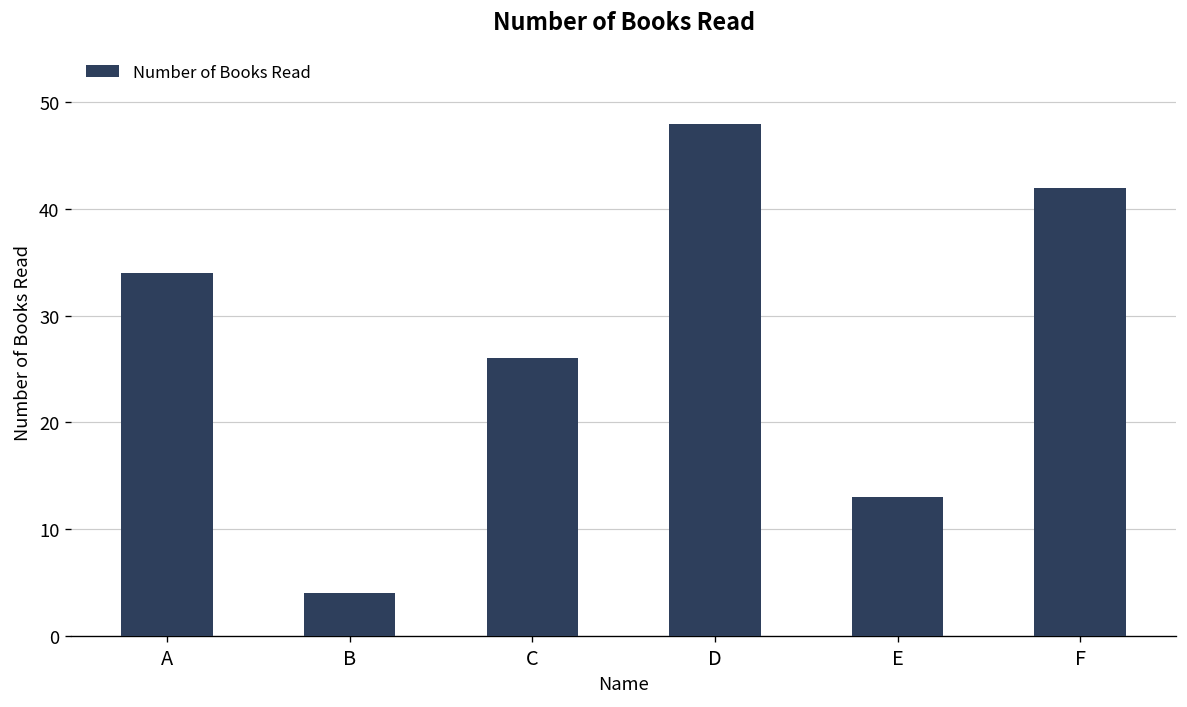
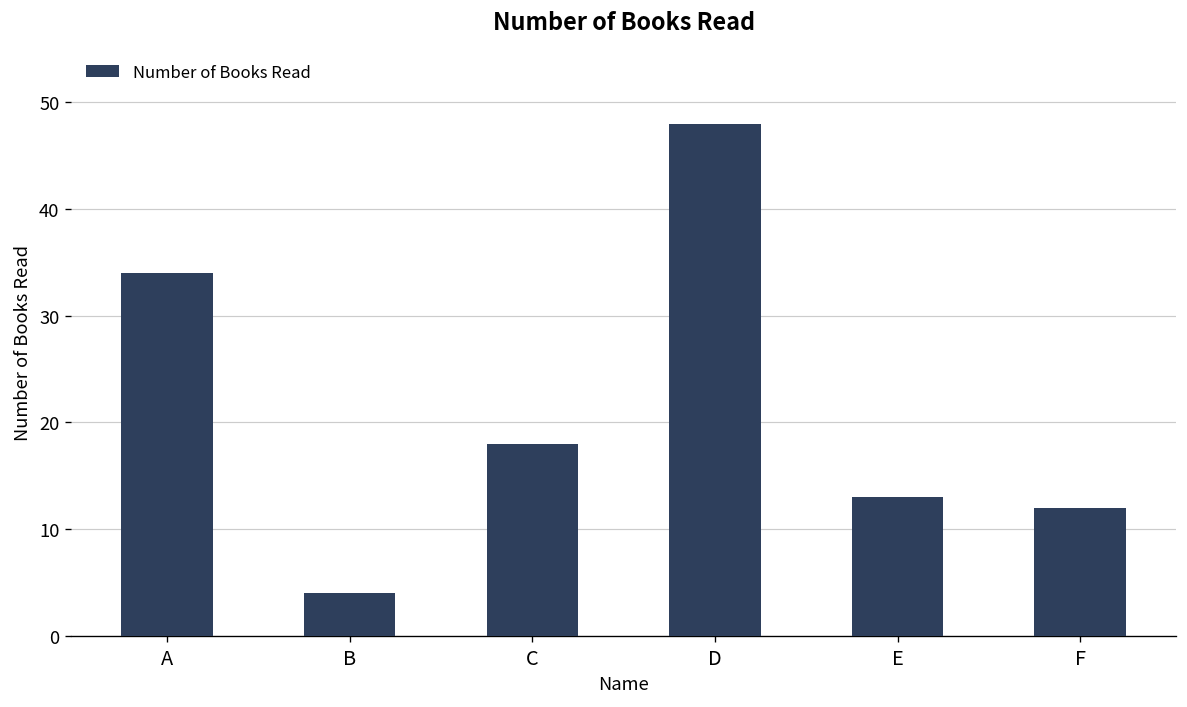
  {
    "A": 34,
    "B": 4,
-   "C": 26,
+   "C": 18,
    "D": 48,
    "E": 13,
-   "F": 42
+   "F": 12
  }
